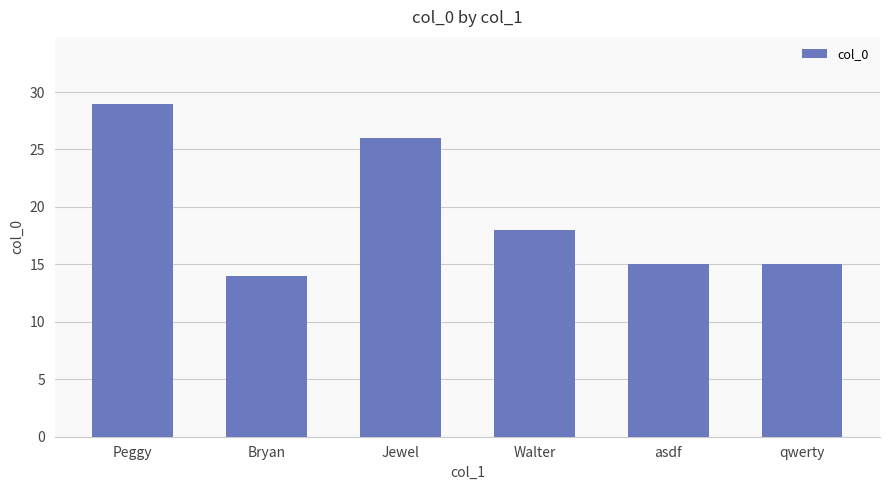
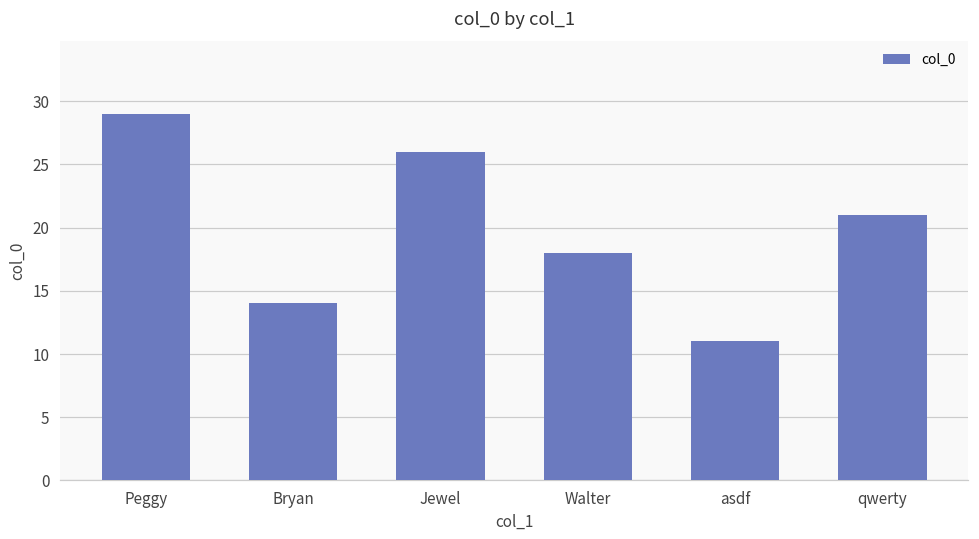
  {
    "Peggy": 29,
    "Bryan": 14,
    "Jewel": 26,
    "Walter": 18,
-   "asdf": 15,
-   "qwerty": 15
+   "asdf": 11,
+   "qwerty": 21
  }
